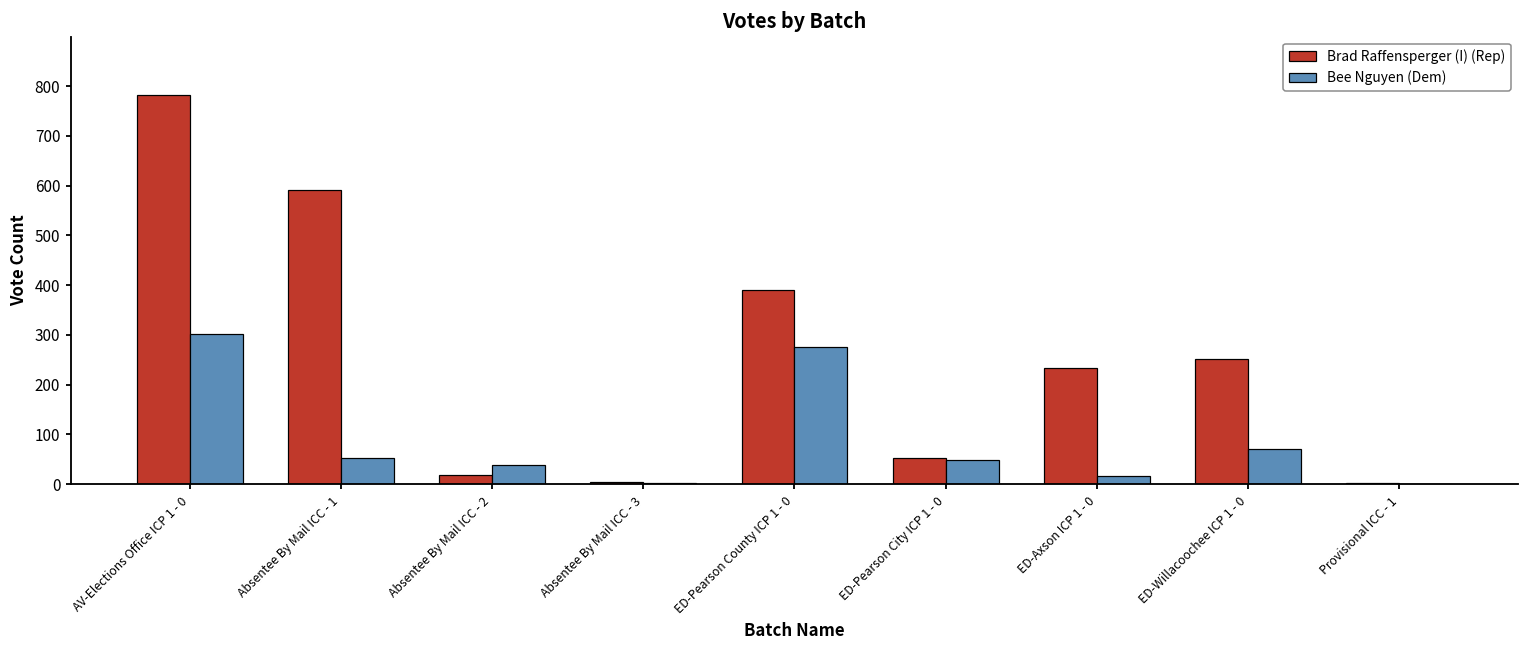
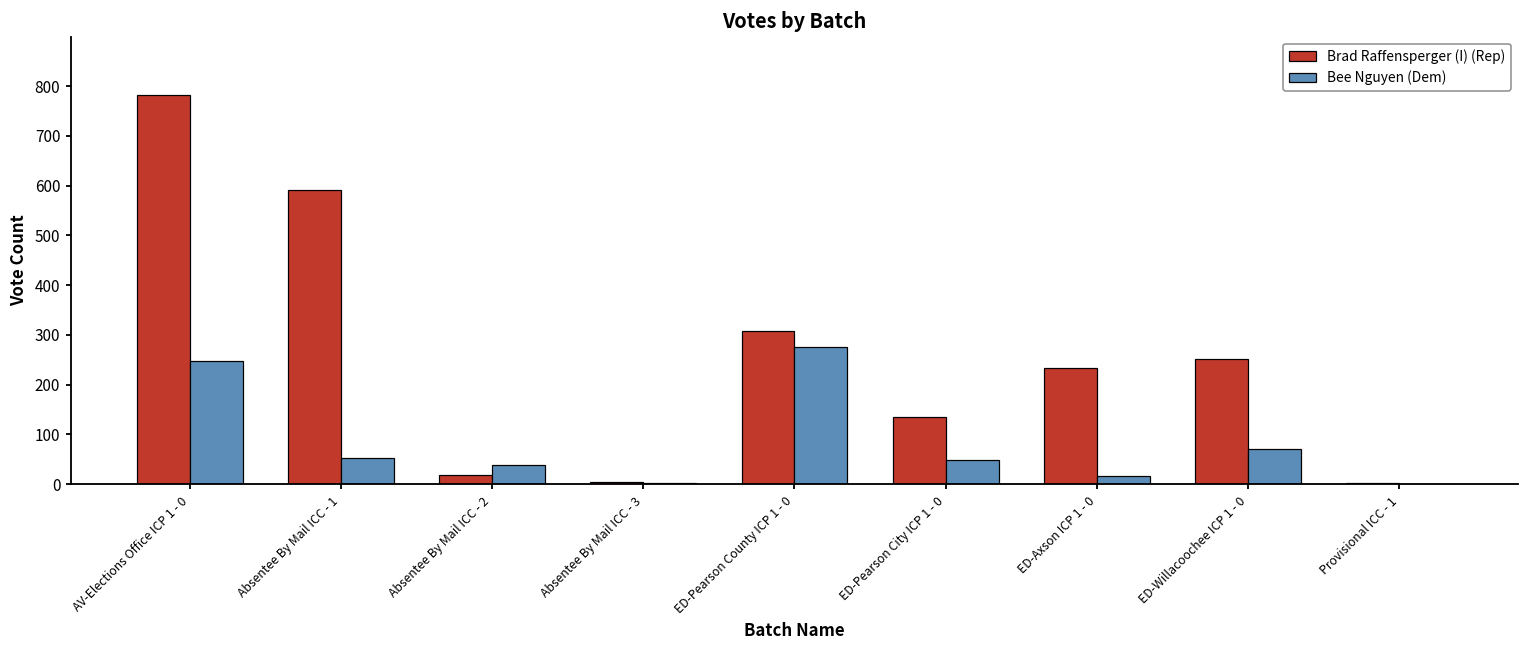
  {
    "Brad Raffensperger (I) (Rep)": {
      "AV-Elections Office ICP 1 - 0": 780,
      "Absentee By Mail ICC - 1": 590,
      "Absentee By Mail ICC - 2": 20,
-     "ED-Pearson County ICP 1 - 0": 390,
-     "ED-Pearson City ICP 1 - 0": 50,
+     "ED-Pearson County ICP 1 - 0": 310,
+     "ED-Pearson City ICP 1 - 0": 140,
      "ED-Axson ICP 1 - 0": 230,
      "ED-Willacoochee ICP 1 - 0": 250
    },
    "Bee Nguyen (Dem)": {
-     "AV-Elections Office ICP 1 - 0": 300,
+     "AV-Elections Office ICP 1 - 0": 250,
      "Absentee By Mail ICC - 1": 50,
      "Absentee By Mail ICC - 2": 40,
      "ED-Pearson County ICP 1 - 0": 280,
      "ED-Pearson City ICP 1 - 0": 50,
      "ED-Axson ICP 1 - 0": 20,
      "ED-Willacoochee ICP 1 - 0": 70,
      "Provisional ICC - 1": 0
    }
  }
